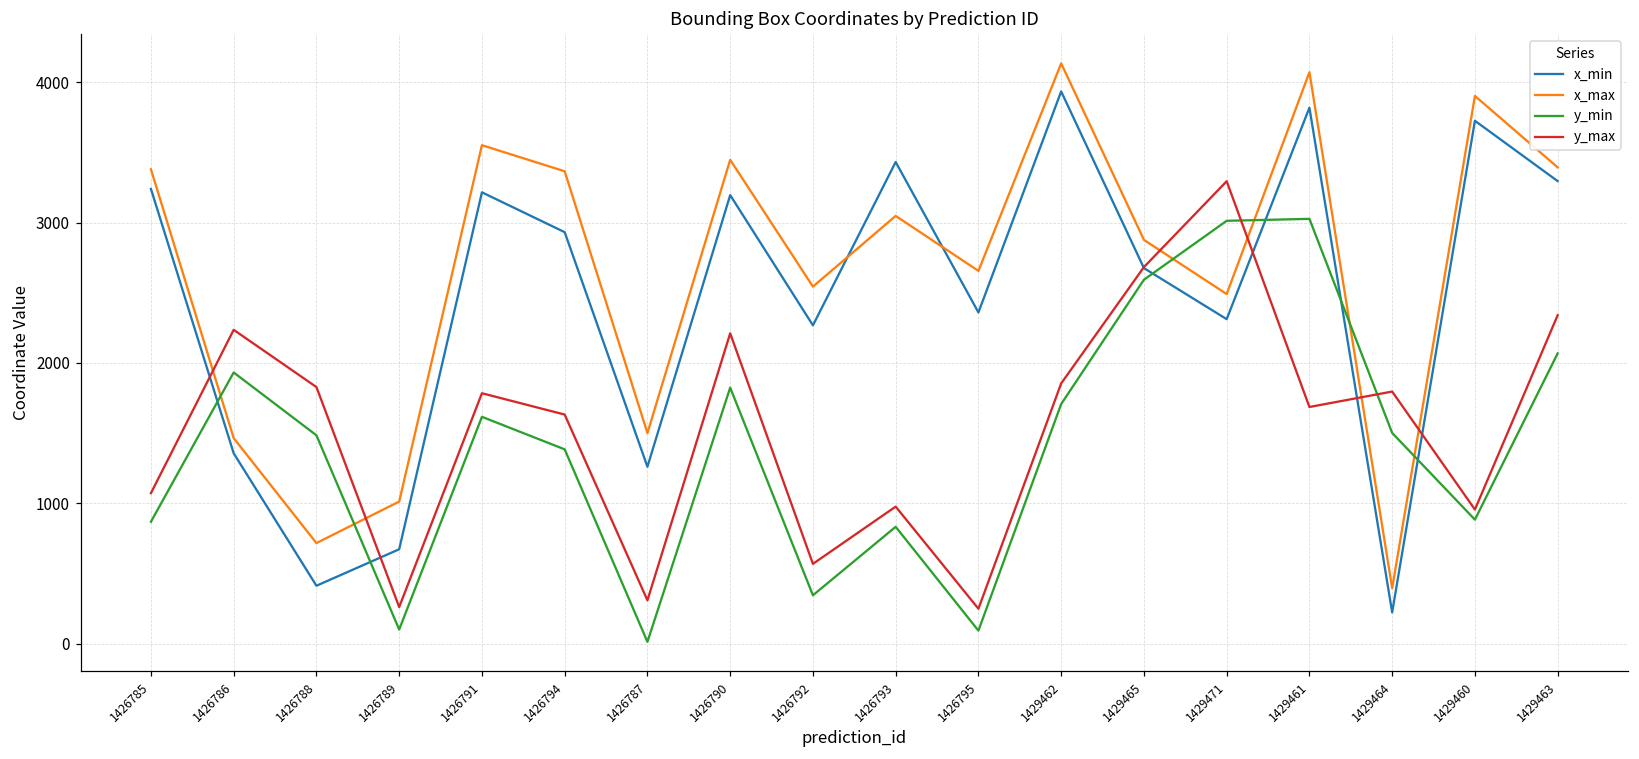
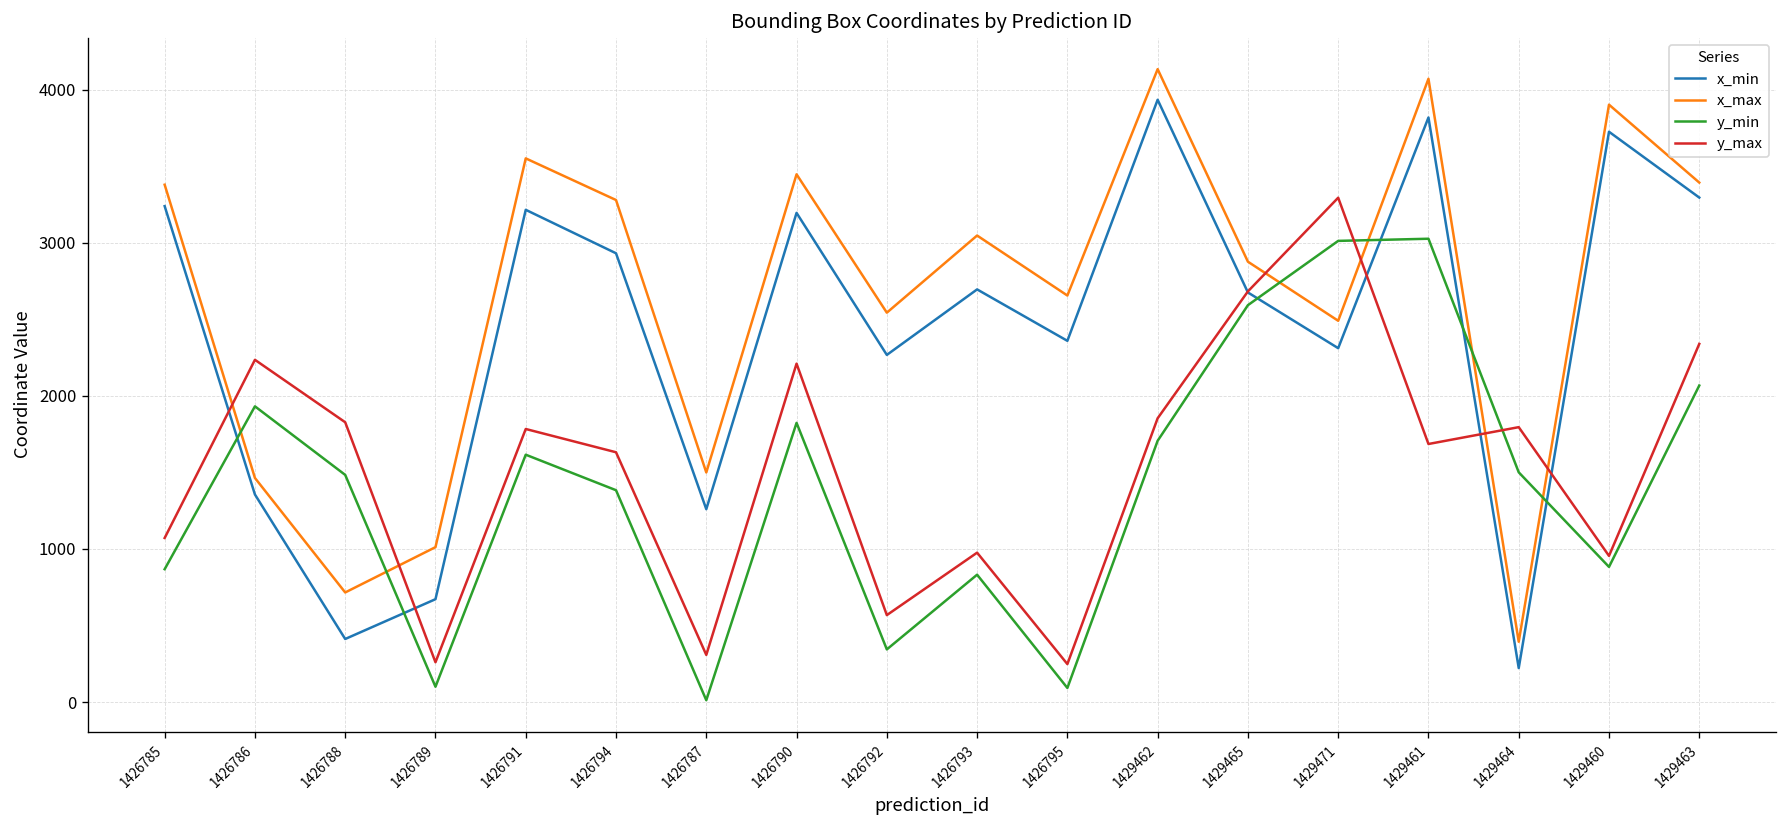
  {
    "x_min": {
      "1426785": 3240,
      "1426786": 1360,
      "1426788": 410,
      "1426789": 670,
      "1426791": 3220,
      "1426794": 2930,
      "1426787": 1260,
      "1426790": 3200,
      "1426792": 2270,
-     "1426793": 3430,
+     "1426793": 2700,
      "1426795": 2360,
      "1429462": 3940,
      "1429471": 2310,
      "1429461": 3820,
      "1429464": 220,
      "1429460": 3730,
      "1429463": 3300
    },
    "x_max": {
      "1426785": 3380,
      "1426786": 1460,
      "1426788": 720,
      "1426789": 1010,
      "1426791": 3550,
-     "1426794": 3370,
+     "1426794": 3280,
      "1426787": 1500,
      "1426790": 3450,
      "1426792": 2540,
      "1426793": 3050,
      "1426795": 2660,
      "1429462": 4140,
      "1429465": 2880,
      "1429471": 2490,
      "1429461": 4070,
      "1429464": 390,
      "1429460": 3900,
      "1429463": 3390
    },
    "y_min": {
      "1426785": 870,
      "1426786": 1930,
      "1426788": 1480,
      "1426789": 100,
      "1426791": 1620,
      "1426794": 1380,
      "1426787": 10,
      "1426790": 1820,
      "1426792": 340,
      "1426793": 830,
      "1426795": 90,
      "1429462": 1710,
      "1429465": 2590,
      "1429471": 3010,
      "1429461": 3030,
      "1429464": 1500,
      "1429460": 880,
      "1429463": 2070
    },
    "y_max": {
      "1426785": 1070,
      "1426786": 2240,
      "1426788": 1830,
      "1426789": 260,
      "1426791": 1780,
      "1426794": 1630,
      "1426787": 310,
      "1426790": 2210,
      "1426792": 570,
      "1426793": 980,
      "1426795": 250,
      "1429462": 1850,
      "1429471": 3300,
      "1429461": 1690,
      "1429464": 1800,
      "1429460": 960,
      "1429463": 2340
    }
  }
